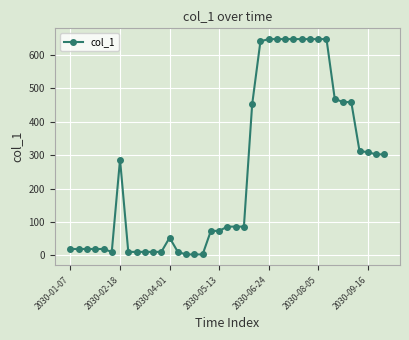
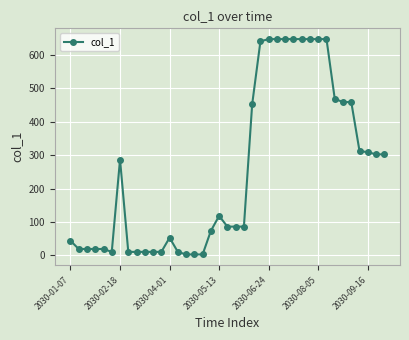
  {
-   "2030-01-07": 20,
+   "2030-01-07": 40,
    "2030-02-18": 290,
    "2030-04-01": 50,
-   "2030-05-13": 70,
+   "2030-05-13": 120,
    "2030-06-24": 650,
    "2030-08-05": 650,
    "2030-09-16": 310
  }
